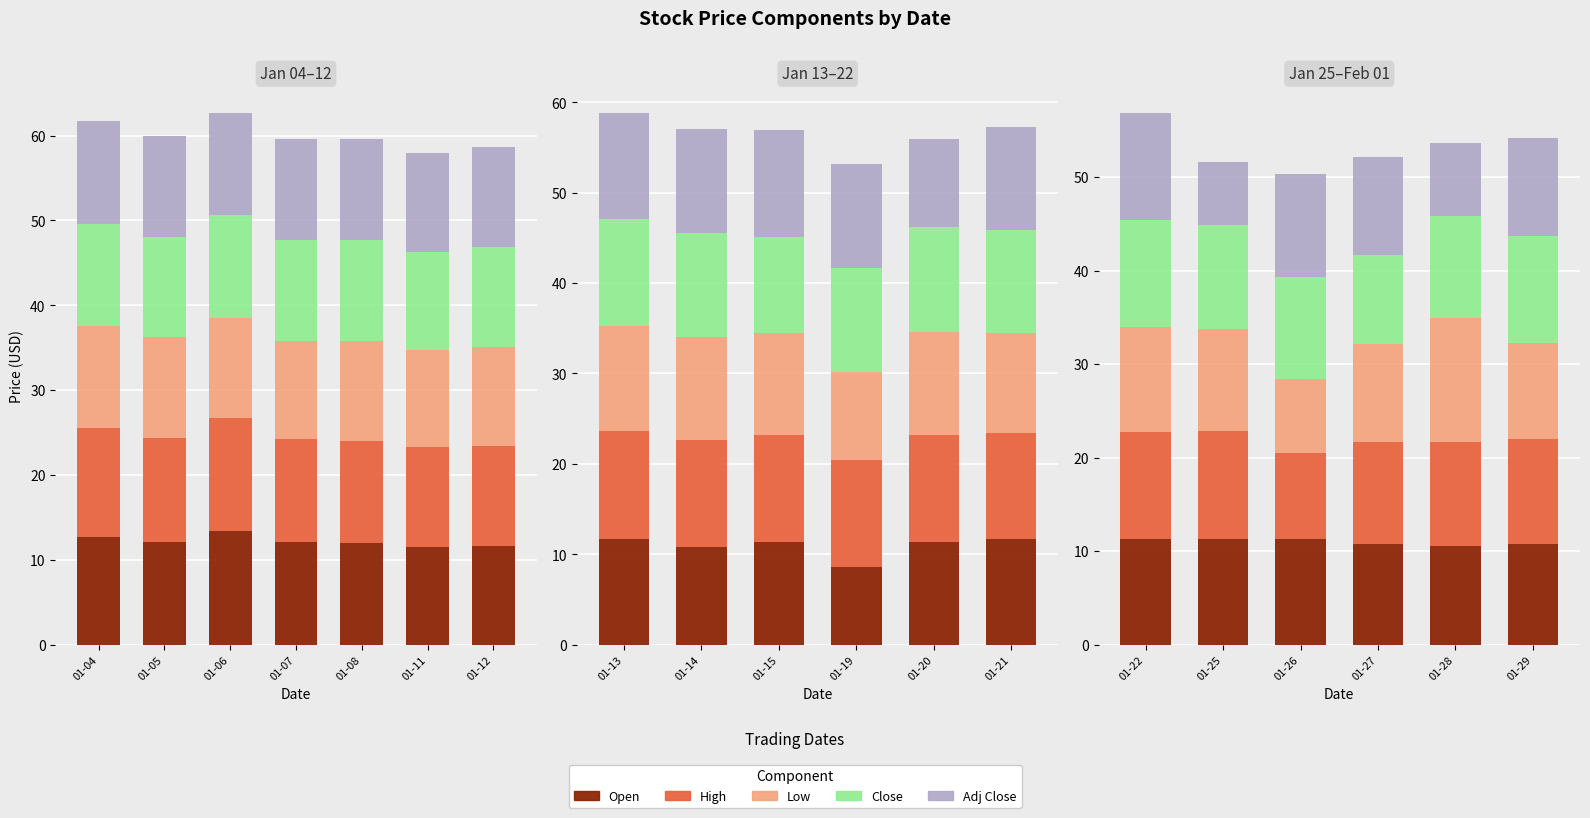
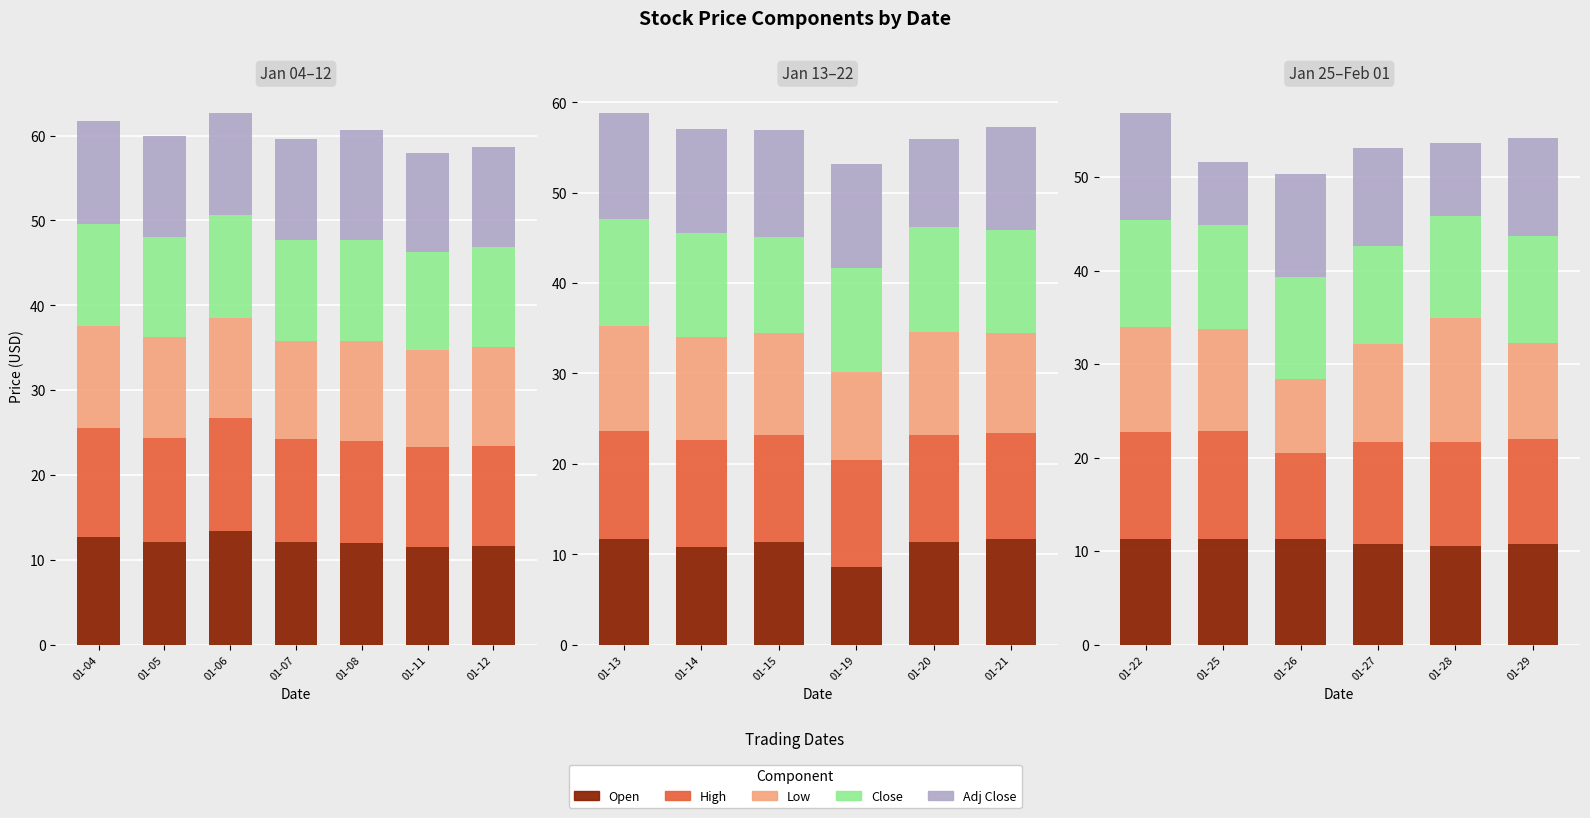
  {
    "Jan 04–12": {
      "Open": {
        "01-04": 13,
        "01-05": 12,
        "01-06": 13,
        "01-07": 12,
        "01-08": 12,
        "01-11": 12,
        "01-12": 12
      },
      "High": {
        "01-04": 13,
        "01-05": 12,
        "01-06": 13,
        "01-07": 12,
        "01-08": 12,
        "01-11": 12,
        "01-12": 12
      },
      "Low": {
        "01-04": 12,
        "01-05": 12,
        "01-06": 12,
        "01-07": 12,
        "01-08": 12,
        "01-11": 11,
        "01-12": 12
      },
      "Close": {
        "01-04": 12,
        "01-05": 12,
        "01-06": 12,
        "01-07": 12,
        "01-08": 12,
        "01-11": 12,
        "01-12": 12
      },
      "Adj Close": {
        "01-04": 12,
        "01-05": 12,
        "01-06": 12,
        "01-07": 12,
-       "01-08": 12,
+       "01-08": 13,
        "01-11": 12,
        "01-12": 12
      }
    },
    "Jan 13–22": {
      "Open": {
        "01-13": 12,
        "01-14": 11,
        "01-15": 11,
        "01-19": 9,
        "01-20": 11,
        "01-21": 12
      },
      "High": {
        "01-13": 12,
        "01-14": 12,
        "01-15": 12,
        "01-19": 12,
        "01-20": 12,
        "01-21": 12
      },
      "Low": {
        "01-13": 12,
        "01-14": 11,
        "01-15": 11,
        "01-19": 10,
        "01-20": 11,
        "01-21": 11
      },
      "Close": {
        "01-13": 12,
        "01-14": 12,
        "01-15": 11,
        "01-19": 11,
        "01-20": 12,
        "01-21": 11
      },
      "Adj Close": {
        "01-13": 12,
        "01-14": 12,
        "01-15": 12,
        "01-19": 11,
        "01-20": 10,
        "01-21": 11
      }
    },
    "Jan 25–Feb 01": {
      "Open": {
        "01-22": 11,
        "01-25": 11,
        "01-26": 11,
        "01-27": 11,
        "01-28": 11,
        "01-29": 11
      },
      "High": {
        "01-22": 12,
        "01-25": 12,
        "01-26": 9,
        "01-27": 11,
        "01-28": 11,
        "01-29": 11
      },
      "Low": {
        "01-22": 11,
        "01-25": 11,
        "01-26": 8,
        "01-27": 10,
        "01-28": 13,
        "01-29": 10
      },
      "Close": {
        "01-22": 11,
        "01-25": 11,
        "01-26": 11,
-       "01-27": 9,
+       "01-27": 10,
        "01-28": 11,
        "01-29": 11
      },
      "Adj Close": {
        "01-22": 11,
        "01-25": 7,
        "01-26": 11,
        "01-27": 10,
        "01-28": 8,
        "01-29": 10
      }
    }
  }
